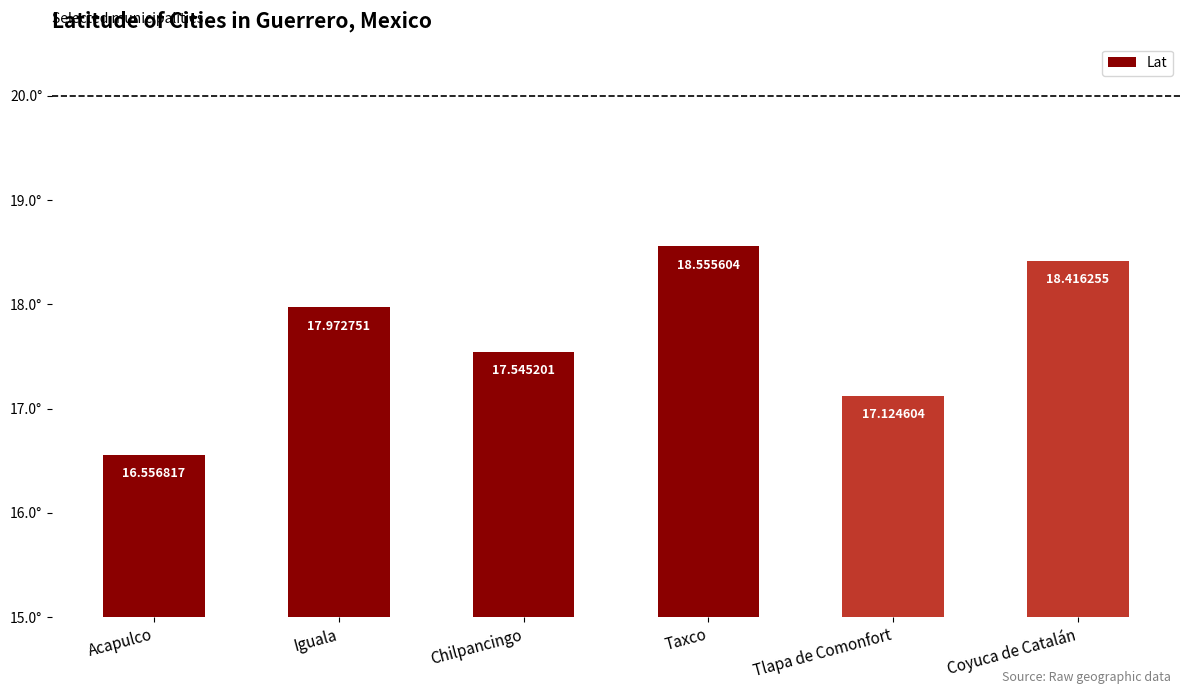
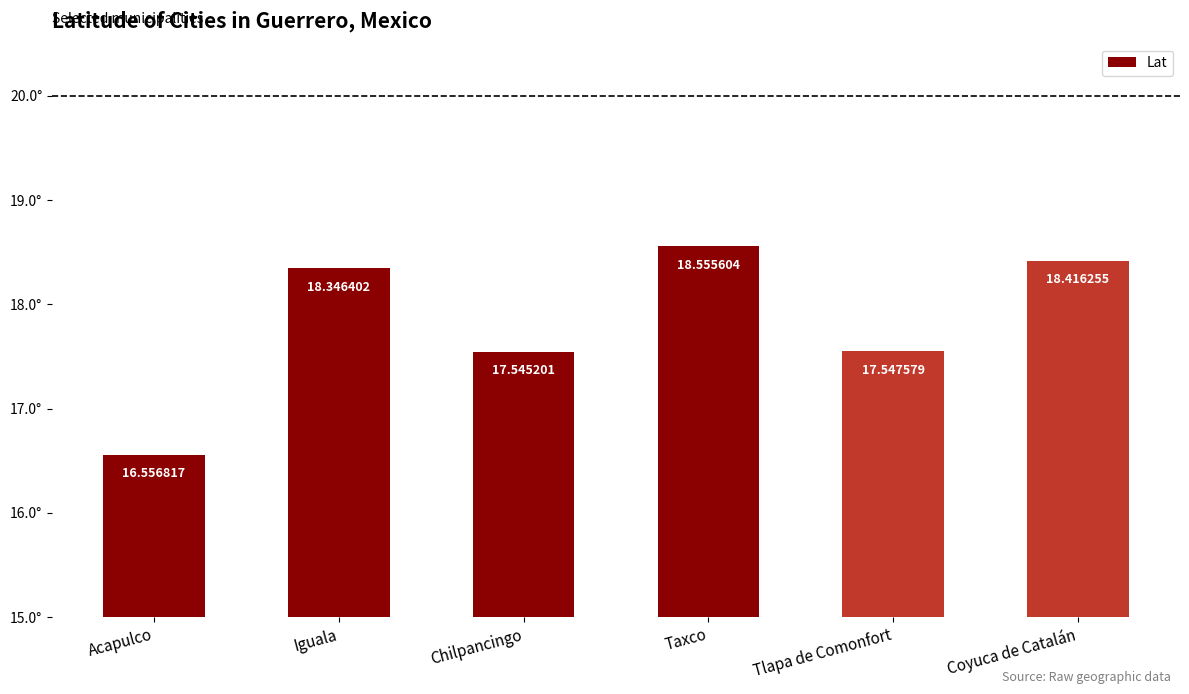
  {
    "Acapulco": 16.556817,
-   "Iguala": 17.972751,
+   "Iguala": 18.346402,
    "Chilpancingo": 17.545201,
    "Taxco": 18.555604,
-   "Tlapa de Comonfort": 17.124604,
+   "Tlapa de Comonfort": 17.547579,
    "Coyuca de Catalán": 18.416255
  }
